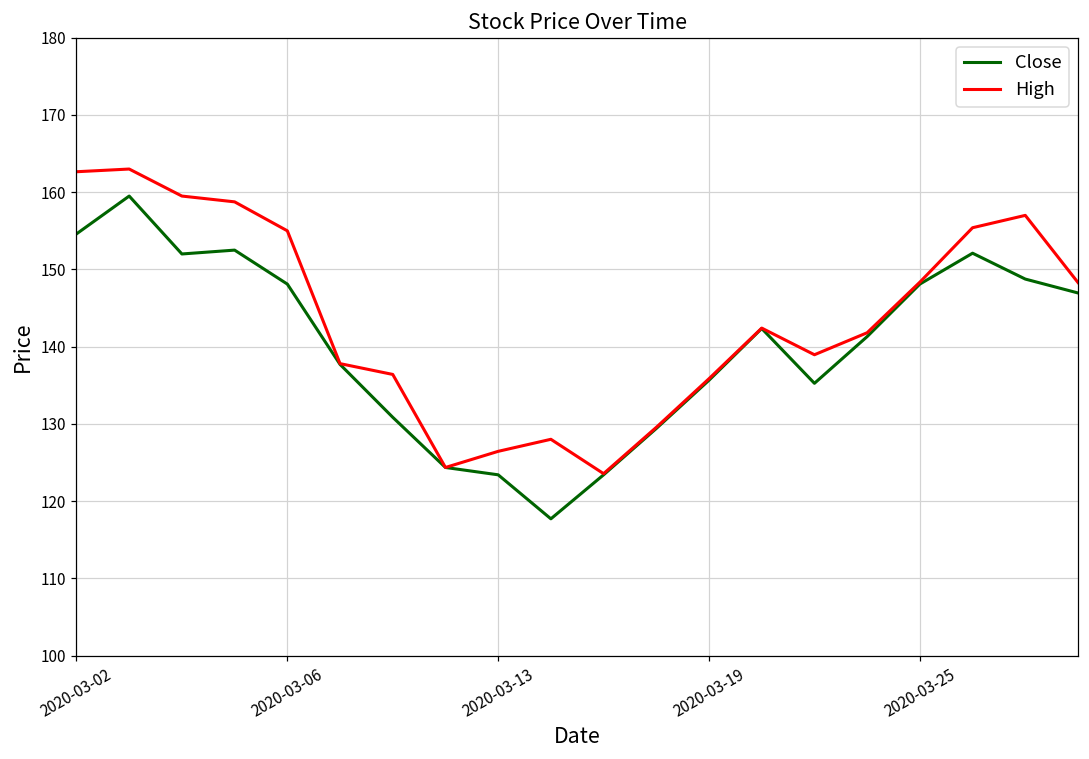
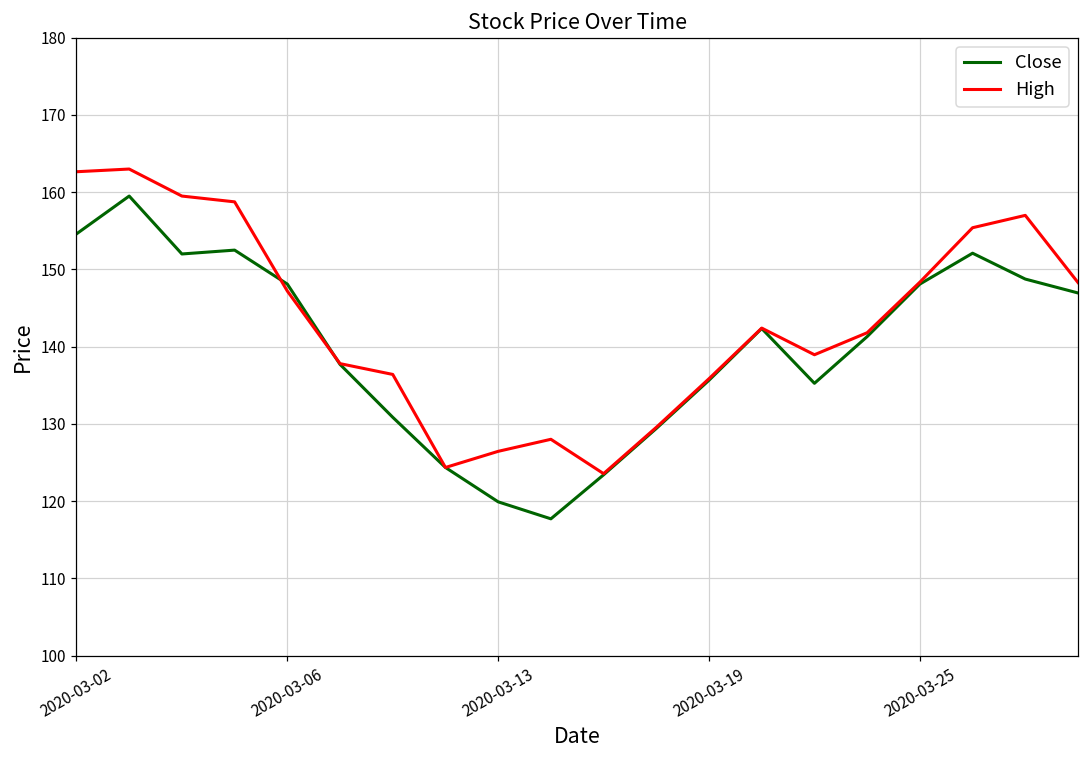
  {
    "Close": {
      "2020-03-02": 155,
      "2020-03-06": 148,
-     "2020-03-13": 123
+     "2020-03-13": 120
    },
    "High": {
      "2020-03-02": 163,
-     "2020-03-06": 155,
+     "2020-03-06": 147,
      "2020-03-13": 126
    }
  }
